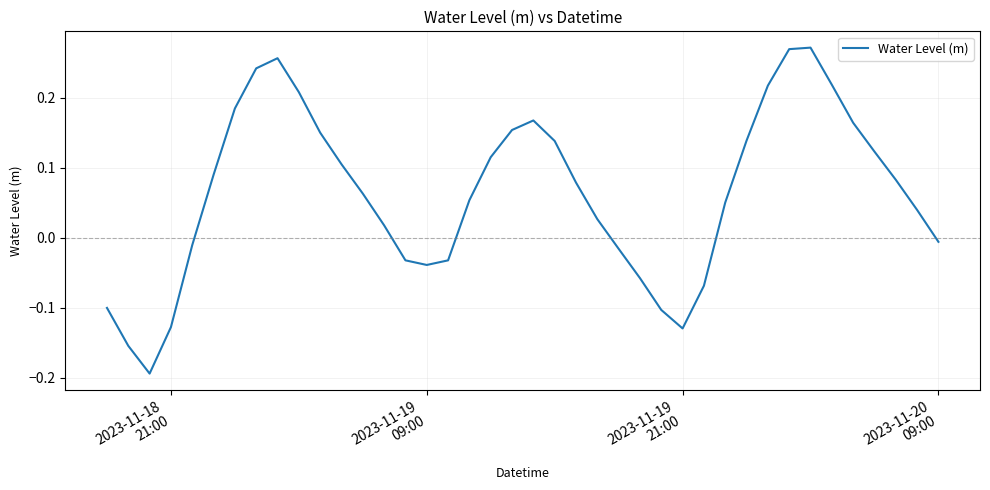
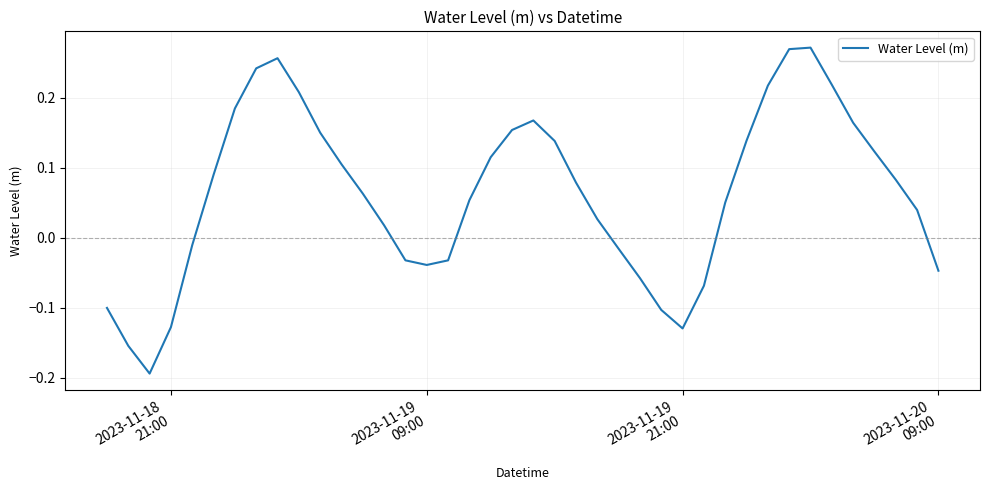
  {
    "2023-11-18 21:00": -0.13,
    "2023-11-19 09:00": -0.04,
    "2023-11-19 21:00": -0.13,
-   "2023-11-20 09:00": -0.01
+   "2023-11-20 09:00": -0.05
  }
